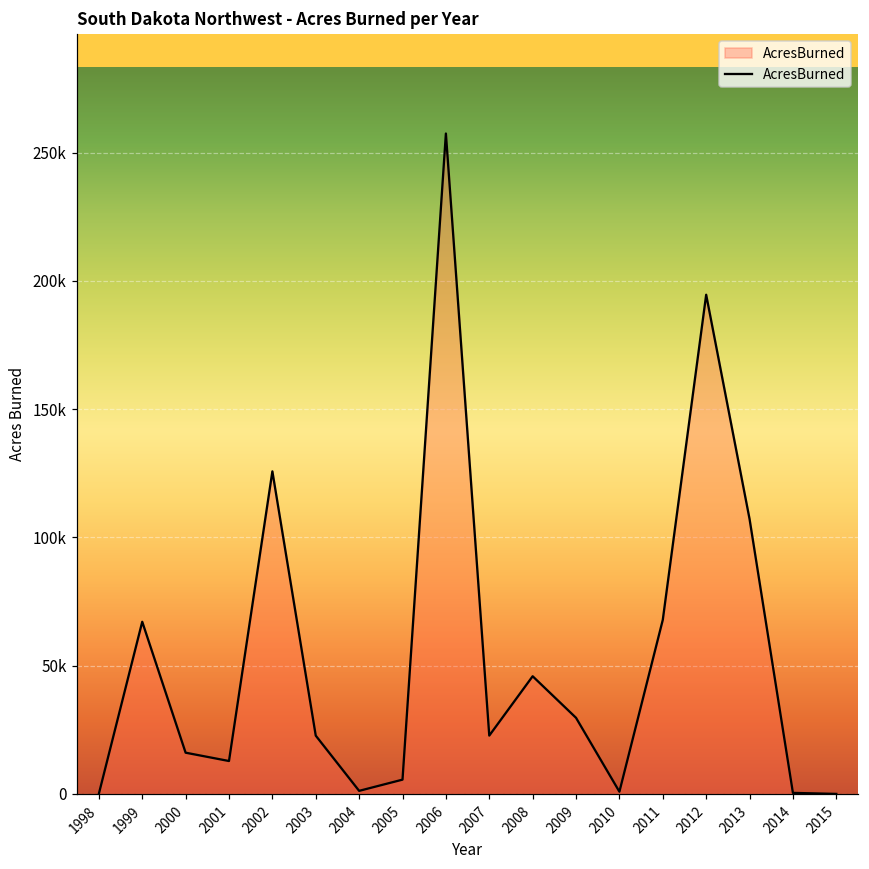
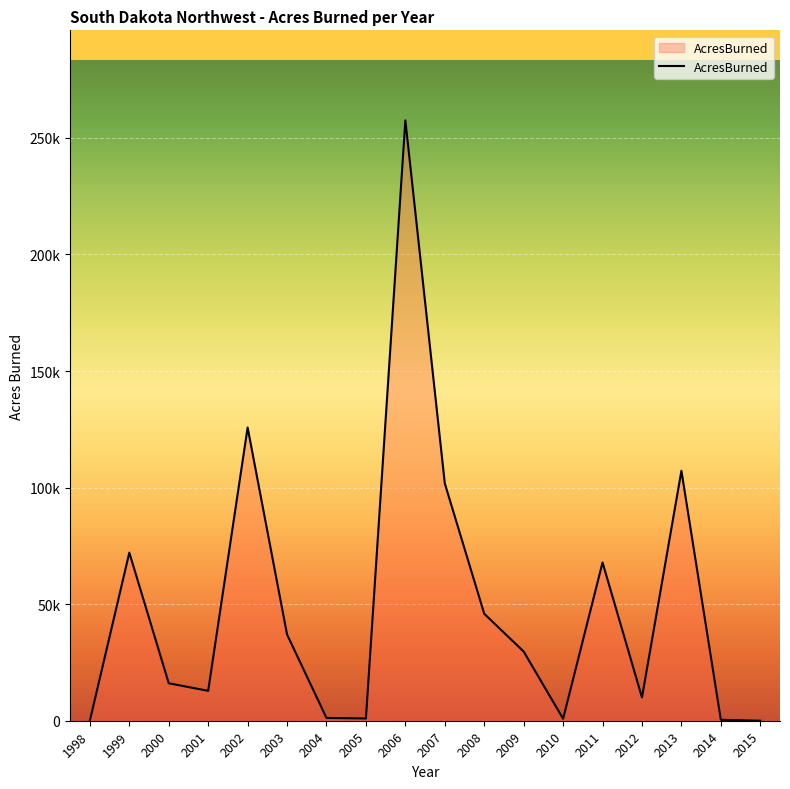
  {
    "1998": 0,
-   "1999": 67000,
+   "1999": 72000,
    "2000": 16000,
    "2001": 13000,
    "2002": 126000,
-   "2003": 23000,
+   "2003": 37000,
    "2004": 1000,
-   "2005": 6000,
+   "2005": 1000,
    "2006": 258000,
-   "2007": 23000,
+   "2007": 102000,
    "2008": 46000,
    "2009": 30000,
    "2010": 1000,
    "2011": 68000,
-   "2012": 195000,
+   "2012": 10000,
    "2013": 107000,
    "2014": 0,
    "2015": 0
  }
